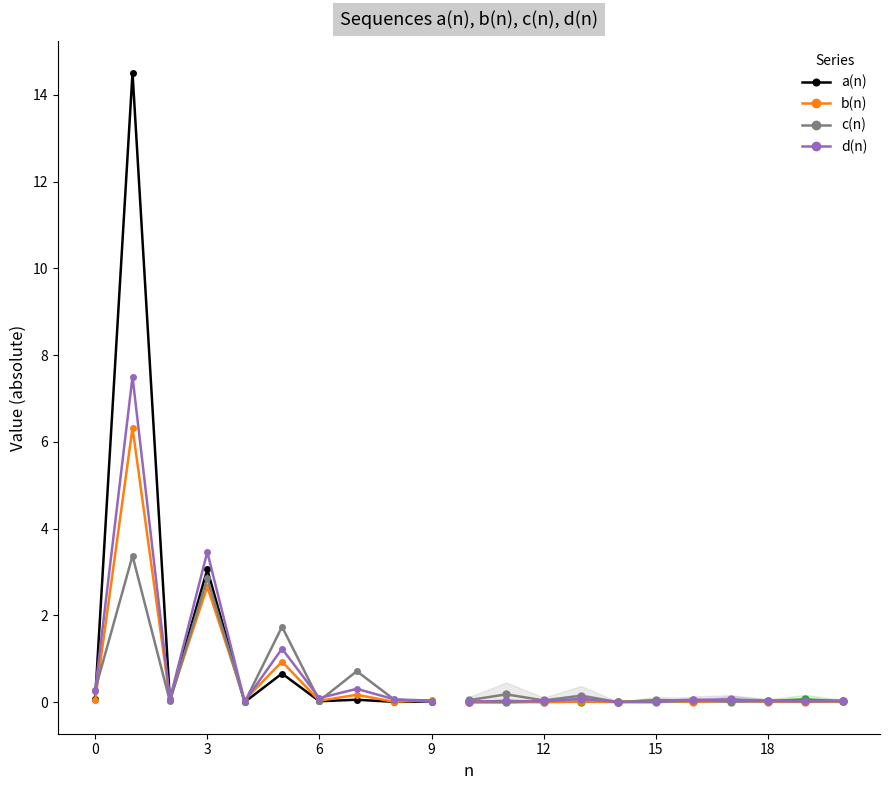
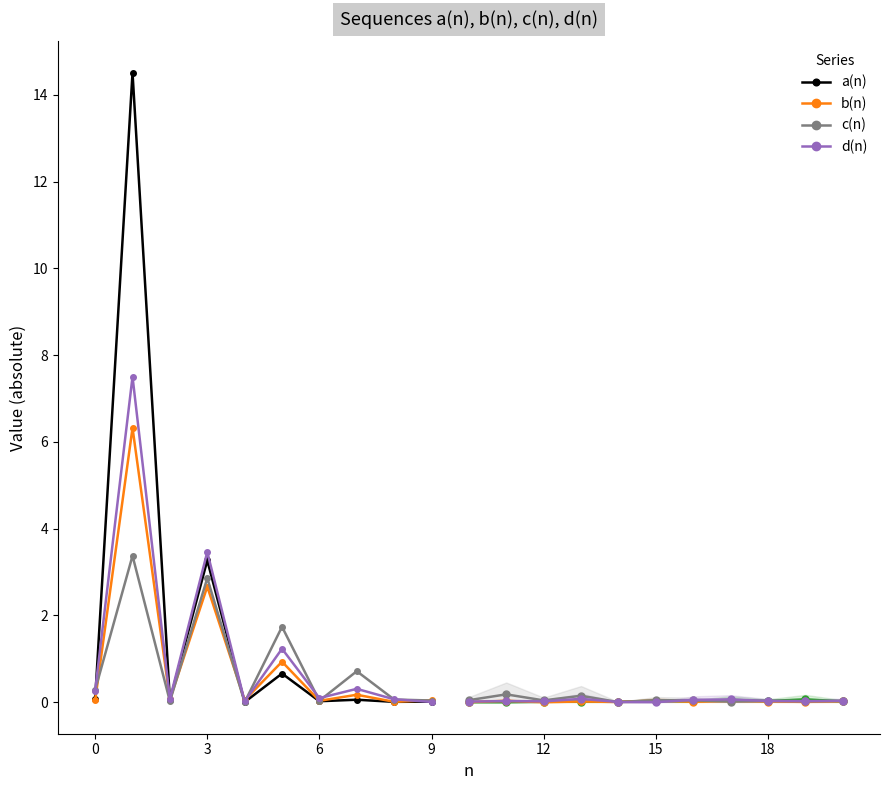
  {
    "a(n)": {
-     "3": 3.1
+     "3": 3.3
    }
  }
